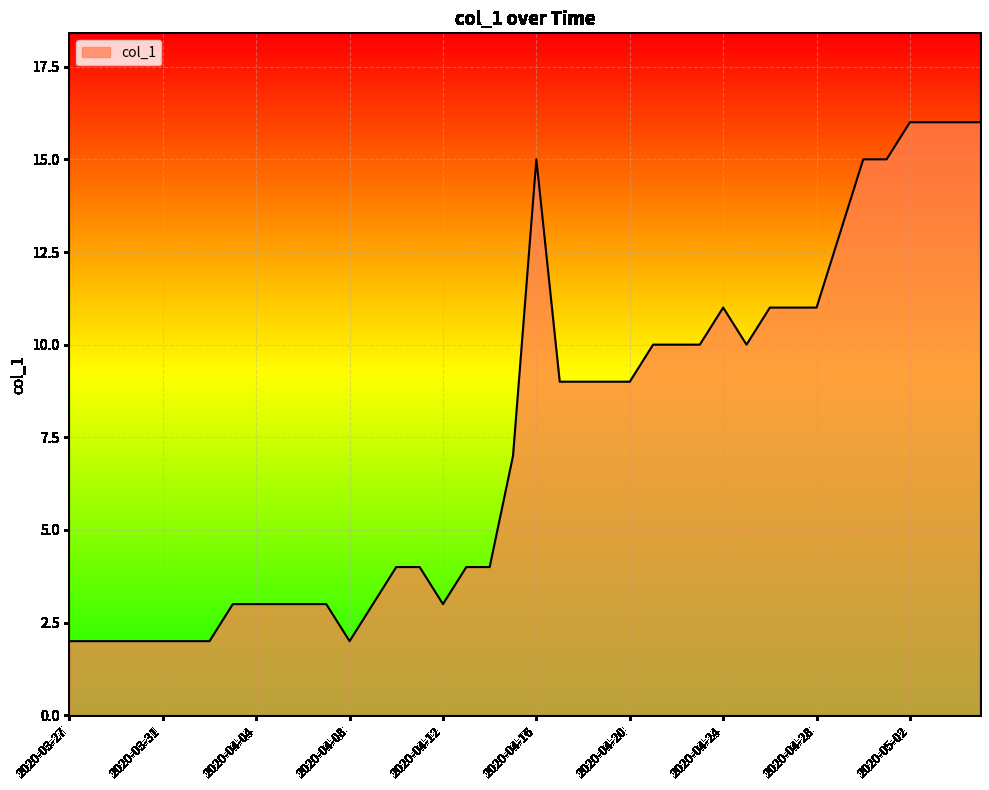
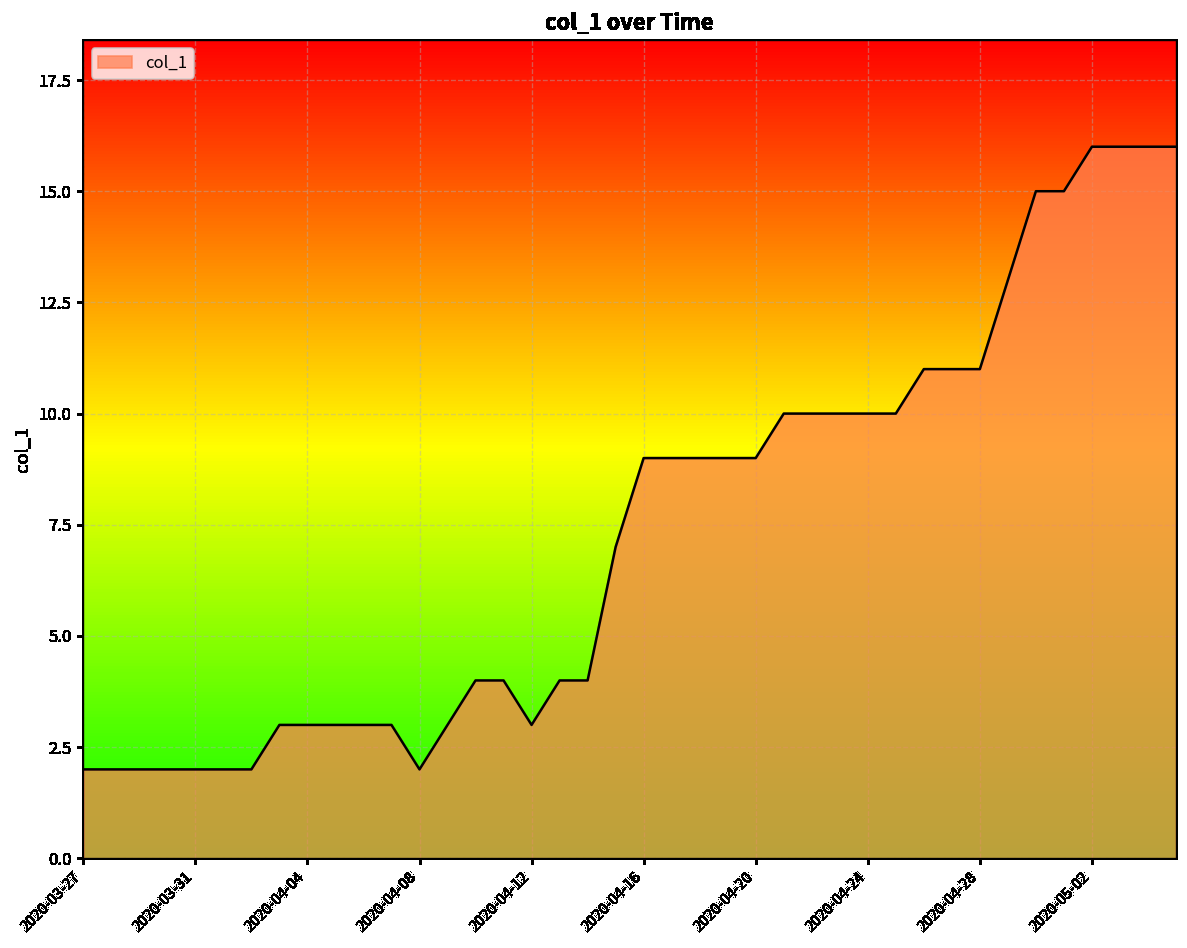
  {
    "2020-03-27": 2,
    "2020-03-31": 2,
    "2020-04-04": 3,
    "2020-04-08": 2,
    "2020-04-12": 3,
-   "2020-04-16": 15,
+   "2020-04-16": 9,
    "2020-04-20": 9,
-   "2020-04-24": 11,
+   "2020-04-24": 10,
    "2020-04-28": 11,
    "2020-05-02": 16
  }
